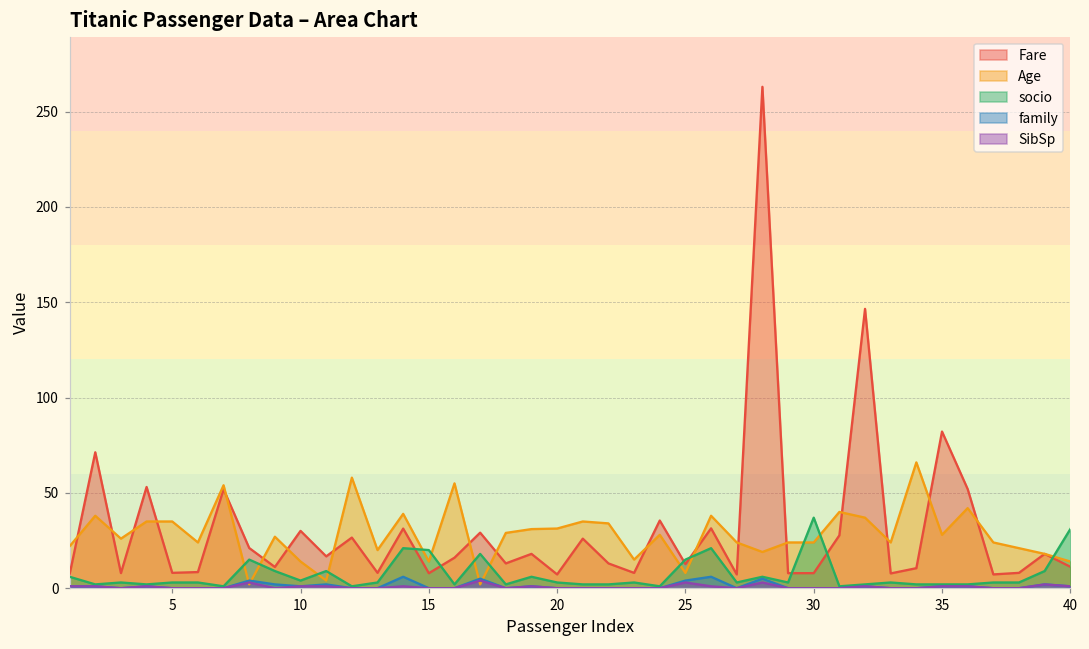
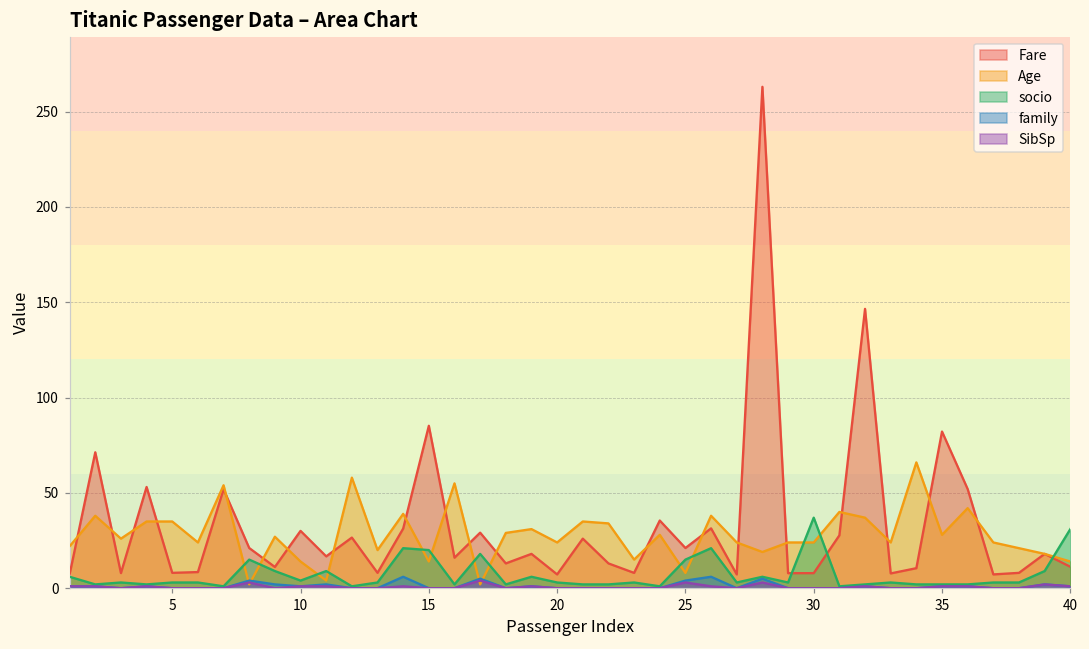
  {
    "Fare": {
      "5": 8,
      "10": 30,
-     "15": 8,
+     "15": 85,
      "20": 7,
-     "25": 13,
+     "25": 21,
      "30": 8,
      "35": 82,
      "40": 11
    },
    "Age": {
      "5": 35,
      "10": 14,
      "15": 14,
-     "20": 31,
+     "20": 24,
      "25": 8,
      "30": 24,
      "35": 28,
      "40": 14
    },
    "socio": {
      "5": 3,
      "10": 4,
      "15": 20,
      "20": 3,
      "25": 15,
      "30": 37,
      "40": 31
    }
  }
